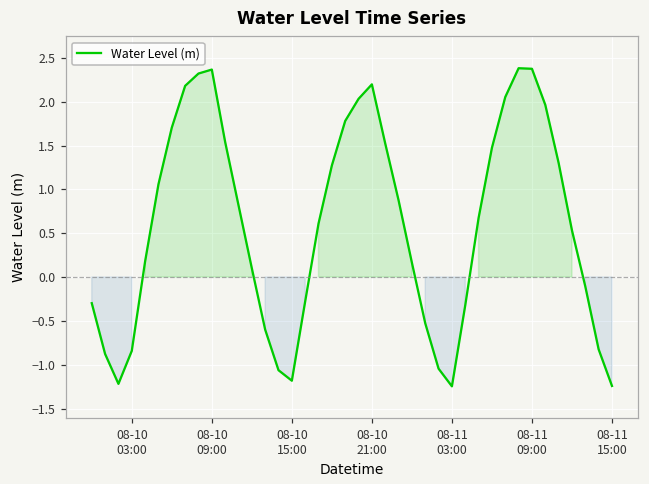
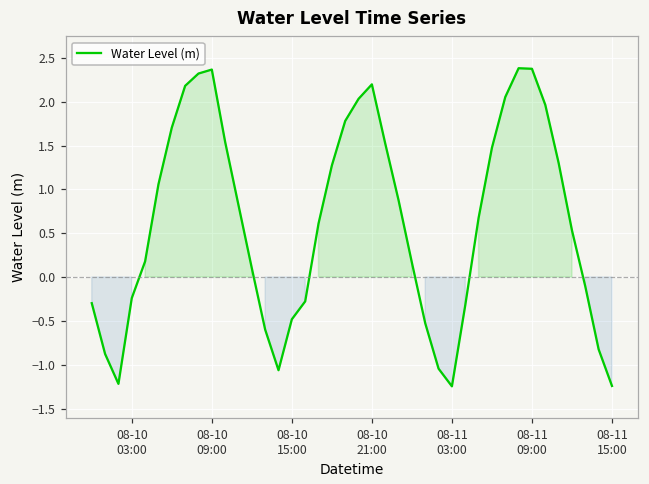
  {
-   "08-10 03:00": -0.8,
+   "08-10 03:00": -0.2,
    "08-10 09:00": 2.4,
-   "08-10 15:00": -1.2,
+   "08-10 15:00": -0.5,
    "08-10 21:00": 2.2,
    "08-11 03:00": -1.2,
    "08-11 09:00": 2.4,
    "08-11 15:00": -1.2
  }
